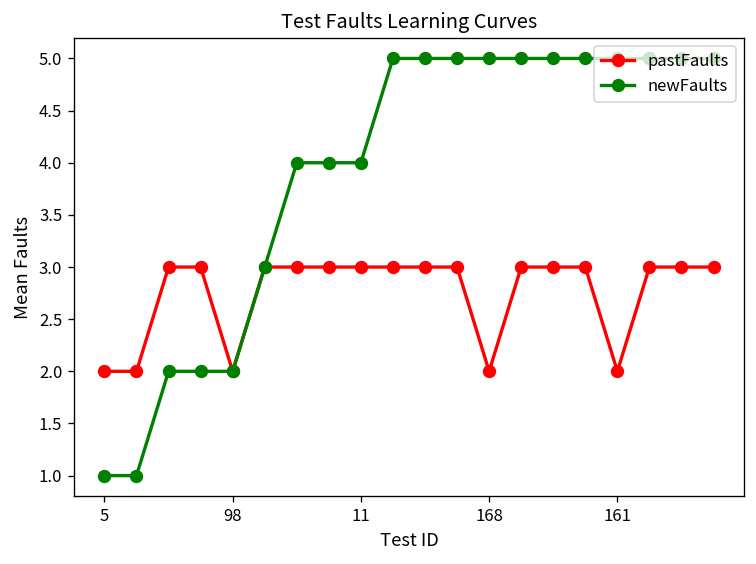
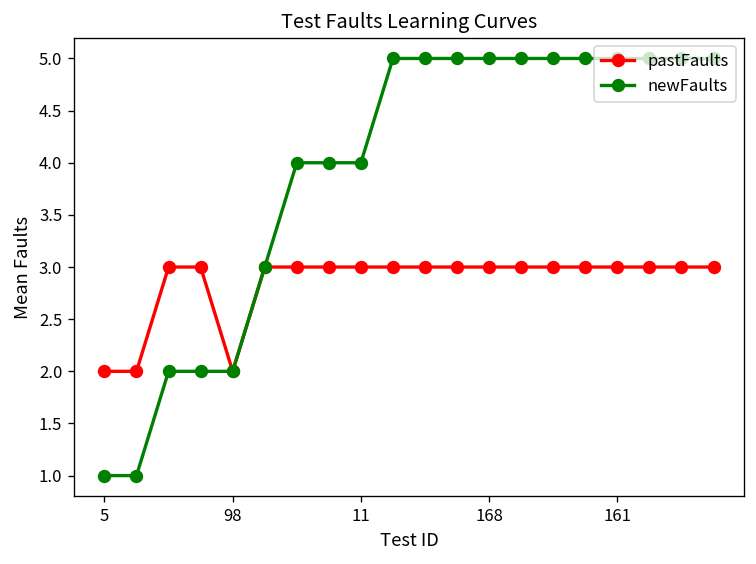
  {
    "pastFaults": {
-     "168": 2,
-     "161": 2
+     "168": 3,
+     "161": 3
    },
    "newFaults": {
      "168": 5
    }
  }
